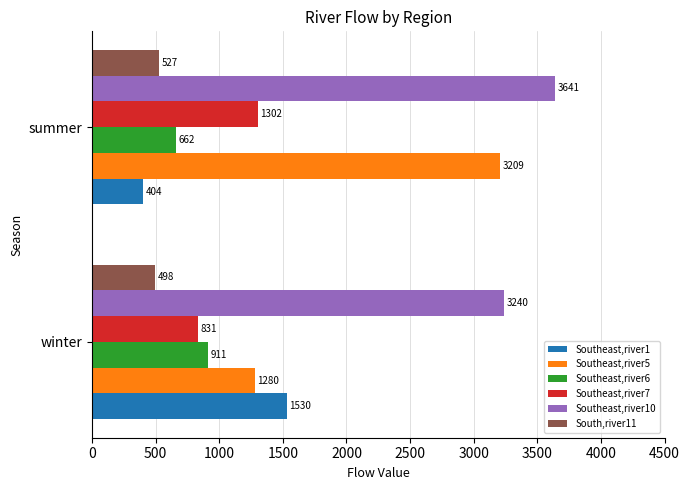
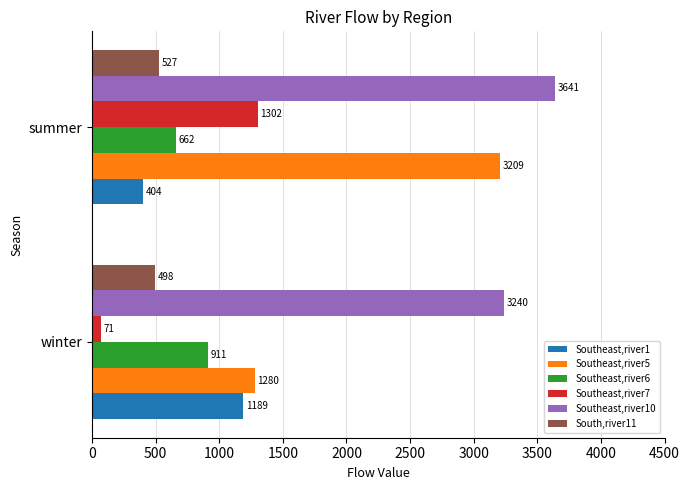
  {
    "Southeast,river1": {
      "summer": 404,
-     "winter": 1530
+     "winter": 1189
    },
    "Southeast,river5": {
      "summer": 3209,
      "winter": 1280
    },
    "Southeast,river6": {
      "summer": 662,
      "winter": 911
    },
    "Southeast,river7": {
      "summer": 1302,
-     "winter": 831
+     "winter": 71
    },
    "Southeast,river10": {
      "summer": 3641,
      "winter": 3240
    },
    "South,river11": {
      "summer": 527,
      "winter": 498
    }
  }
